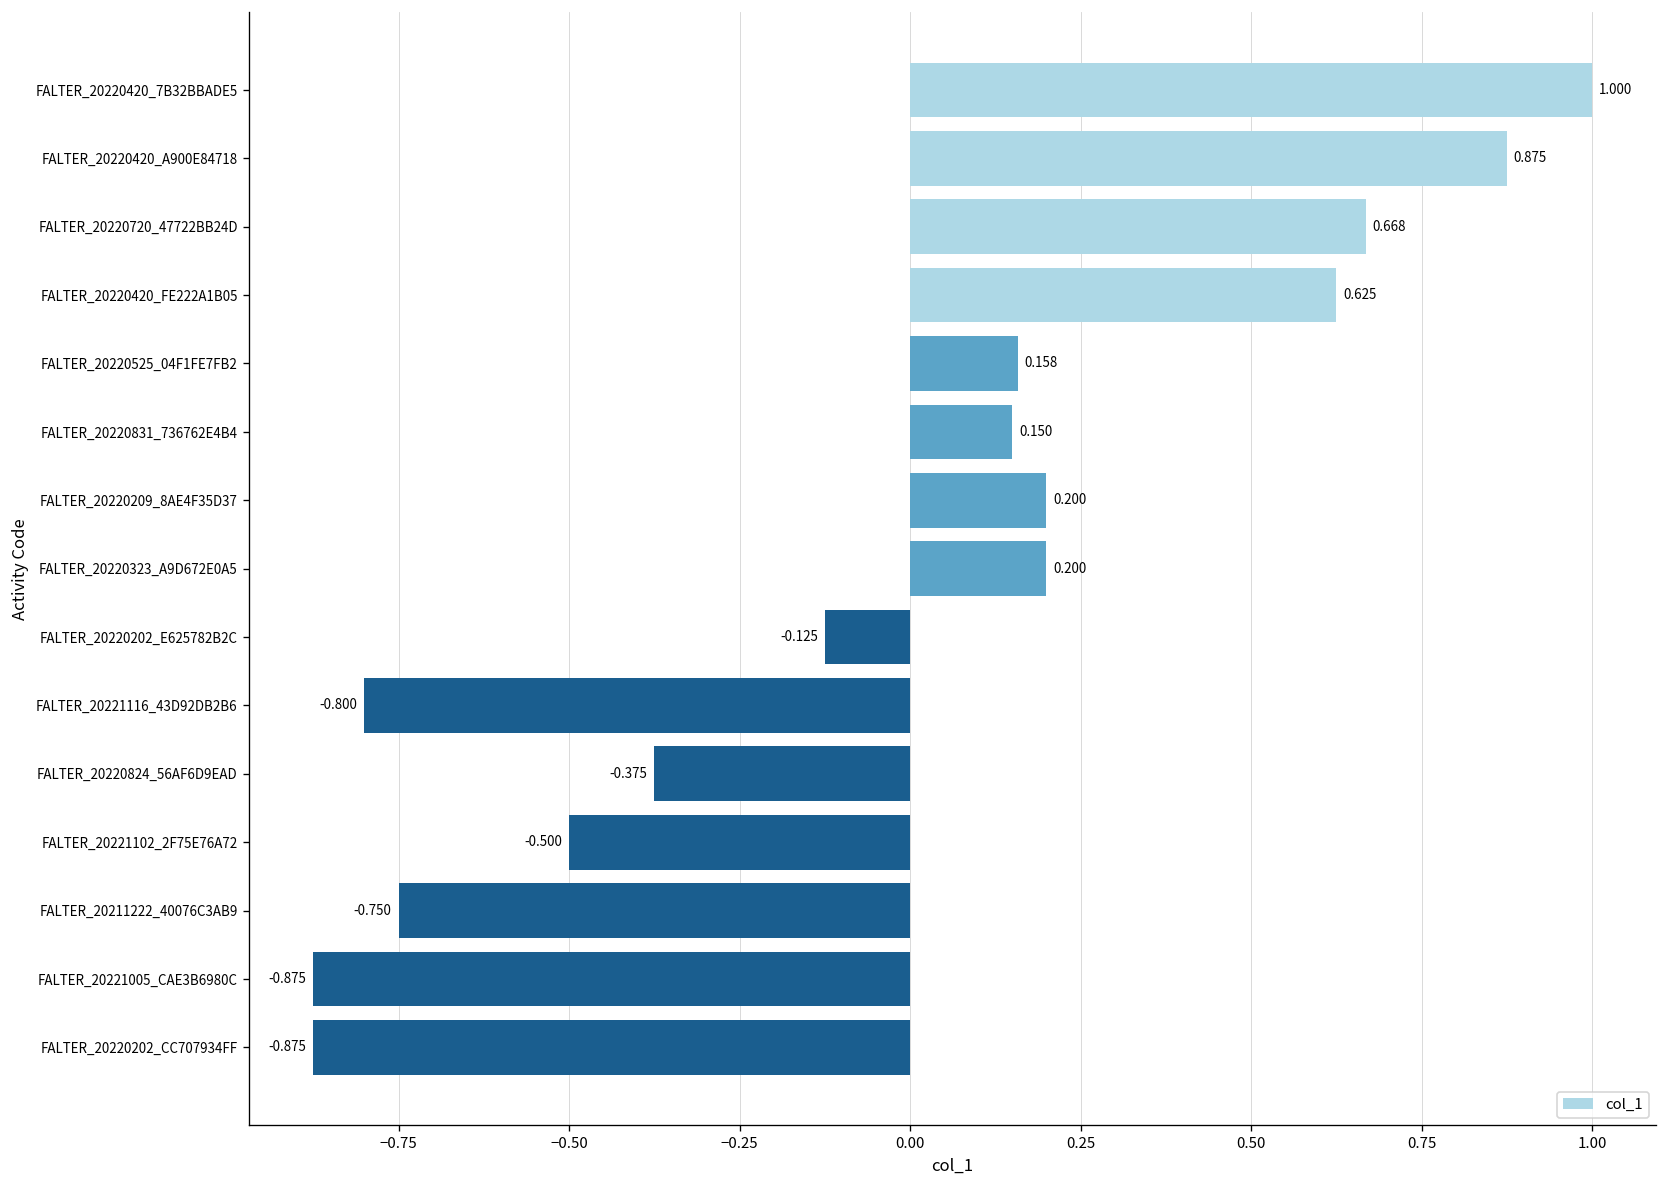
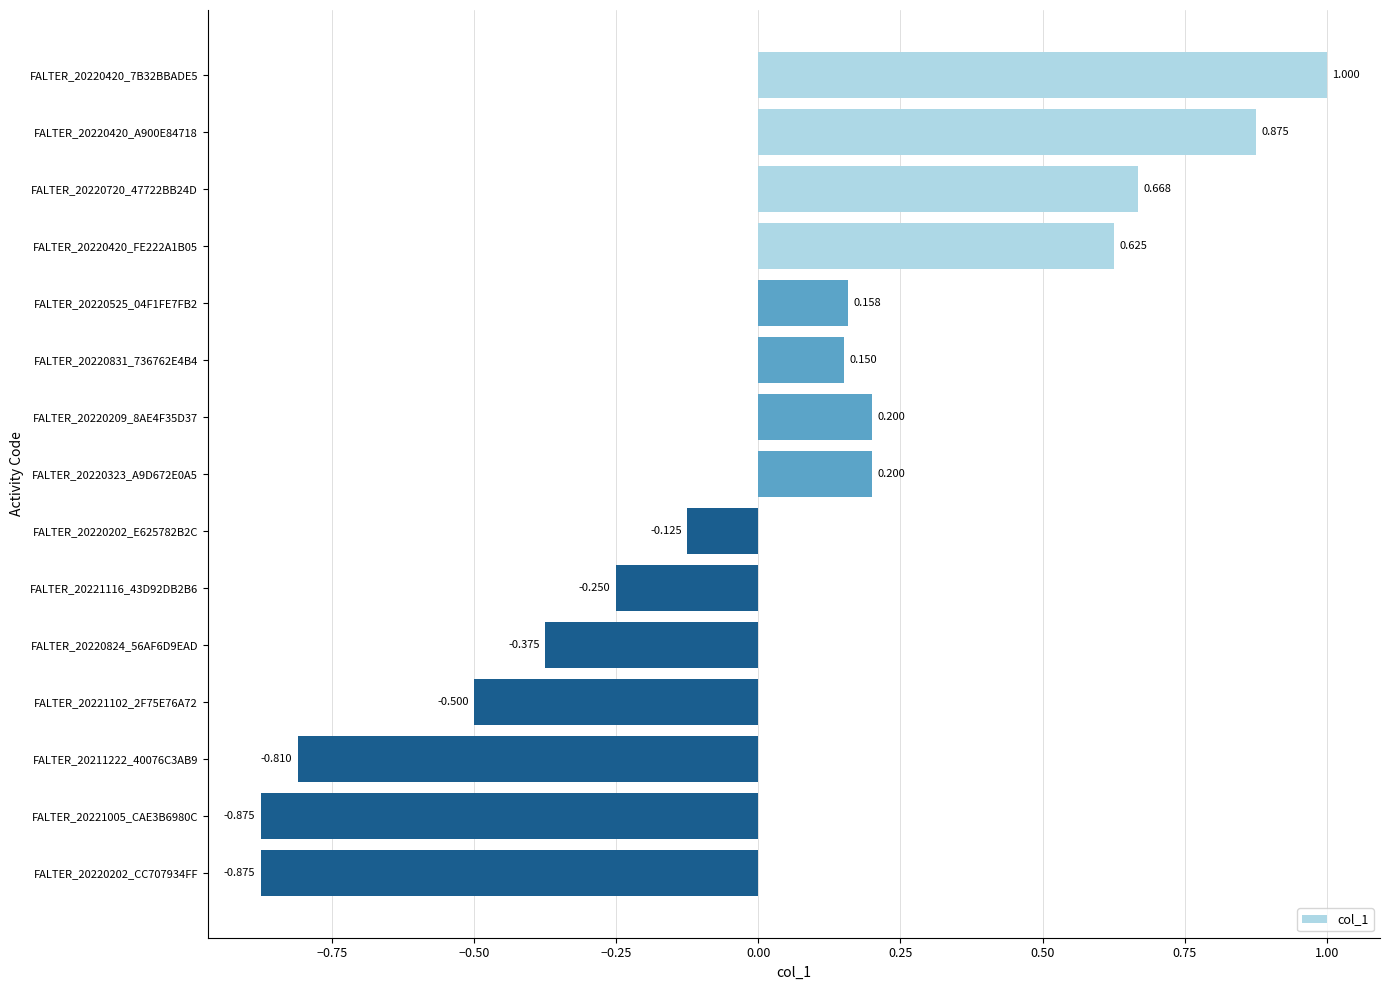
  {
    "FALTER_20220420_7B32BBADE5": 1.000,
    "FALTER_20220420_A900E84718": 0.875,
    "FALTER_20220720_47722BB24D": 0.668,
    "FALTER_20220420_FE222A1B05": 0.625,
    "FALTER_20220525_04F1FE7FB2": 0.158,
    "FALTER_20220831_736762E4B4": 0.150,
    "FALTER_20220209_8AE4F35D37": 0.200,
    "FALTER_20220323_A9D672E0A5": 0.200,
    "FALTER_20220202_E625782B2C": -0.125,
-   "FALTER_20221116_43D92DB2B6": -0.800,
+   "FALTER_20221116_43D92DB2B6": -0.250,
    "FALTER_20220824_56AF6D9EAD": -0.375,
    "FALTER_20221102_2F75E76A72": -0.500,
-   "FALTER_20211222_40076C3AB9": -0.750,
+   "FALTER_20211222_40076C3AB9": -0.810,
    "FALTER_20221005_CAE3B6980C": -0.875,
    "FALTER_20220202_CC707934FF": -0.875
  }
